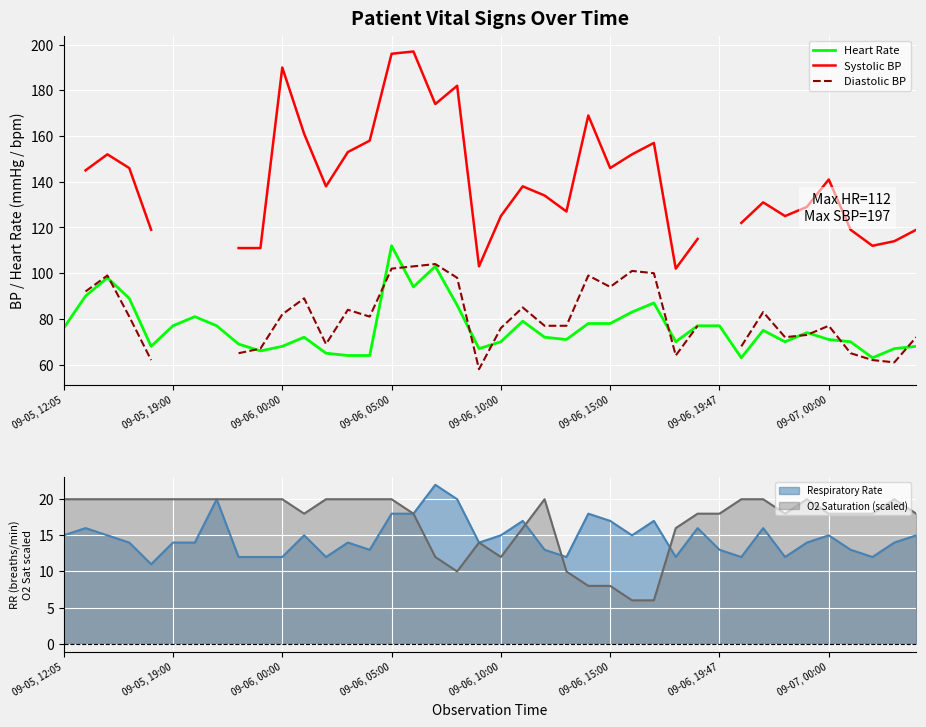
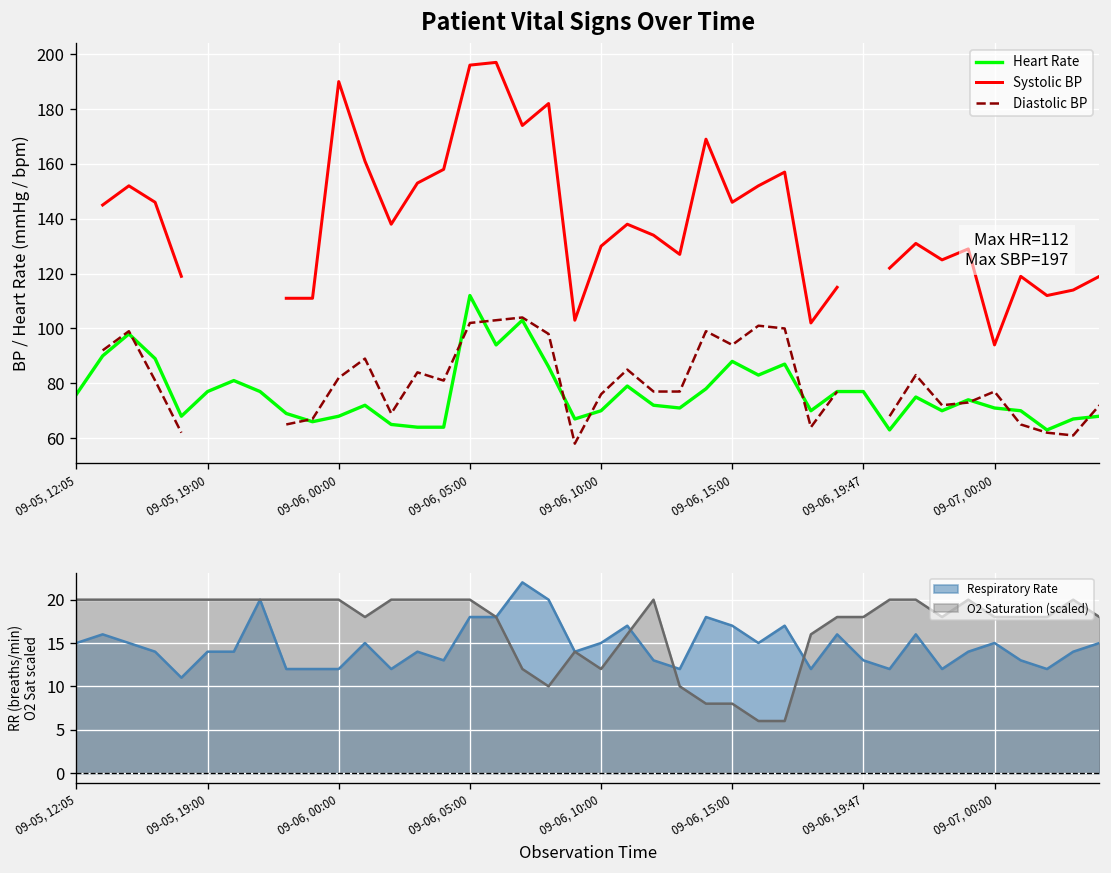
  {
    "Patient Vital Signs Over Time": {
      "Heart Rate": {
        "09-05, 12:05": 76,
        "09-05, 19:00": 77,
        "09-06, 00:00": 68,
        "09-06, 05:00": 112,
        "09-06, 10:00": 70,
-       "09-06, 15:00": 78,
+       "09-06, 15:00": 88,
        "09-06, 19:47": 77,
        "09-07, 00:00": 71
      },
      "Systolic BP": {
        "09-06, 00:00": 190,
        "09-06, 05:00": 196,
-       "09-06, 10:00": 125,
+       "09-06, 10:00": 130,
        "09-06, 15:00": 146,
-       "09-07, 00:00": 141
+       "09-07, 00:00": 94
      },
      "Diastolic BP": {
        "09-06, 00:00": 82,
        "09-06, 05:00": 102,
        "09-06, 10:00": 76,
        "09-06, 15:00": 94,
        "09-07, 00:00": 77
      }
    }
  }
